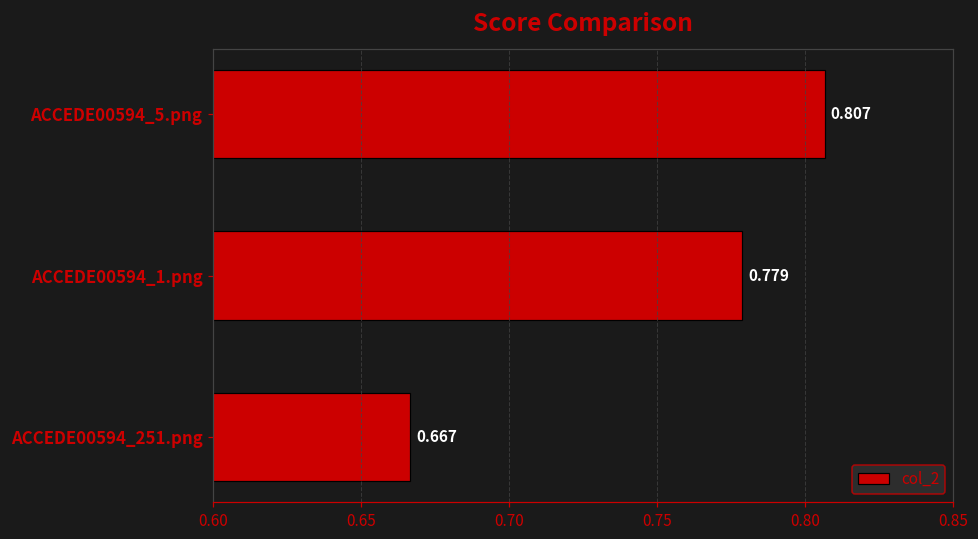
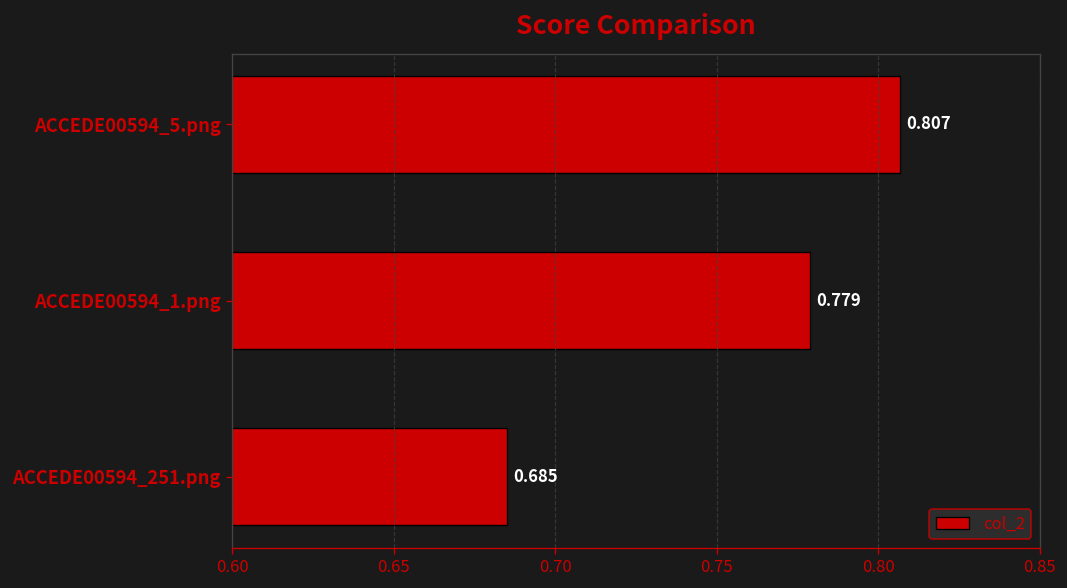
  {
    "ACCEDE00594_5.png": 0.807,
    "ACCEDE00594_1.png": 0.779,
-   "ACCEDE00594_251.png": 0.667
+   "ACCEDE00594_251.png": 0.685
  }
